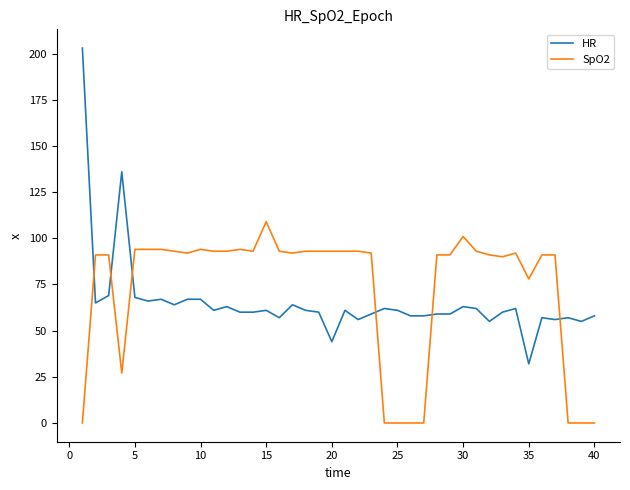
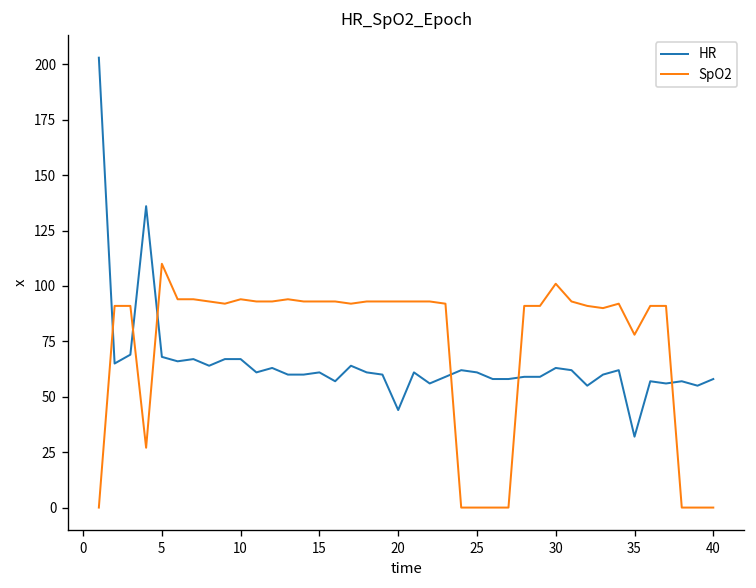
  {
    "HR": {
      "5": 68,
      "10": 67,
      "15": 61,
      "20": 44,
      "25": 61,
      "30": 63,
      "35": 32,
      "40": 58
    },
    "SpO2": {
-     "5": 94,
+     "5": 110,
      "10": 94,
-     "15": 109,
+     "15": 93,
      "20": 93,
      "25": 0,
      "30": 101,
      "35": 78,
      "40": 0
    }
  }
